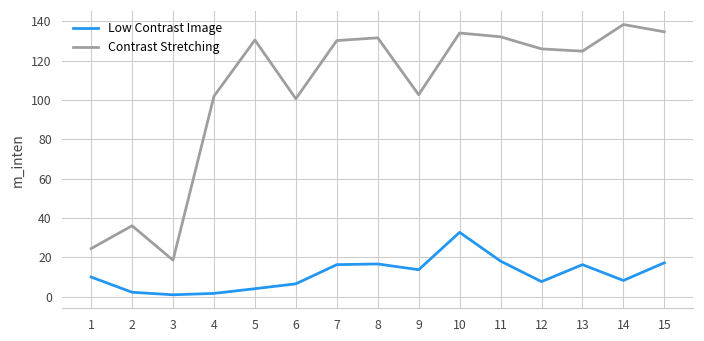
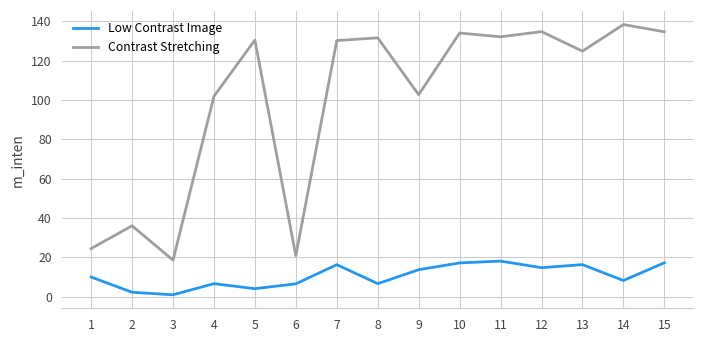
  {
    "Low Contrast Image": {
      "1": 10,
      "2": 2,
      "3": 1,
-     "4": 2,
+     "4": 7,
      "5": 4,
      "6": 7,
      "7": 16,
-     "8": 17,
+     "8": 7,
      "9": 14,
-     "10": 33,
+     "10": 17,
      "11": 18,
-     "12": 8,
+     "12": 15,
      "13": 16,
      "14": 8,
      "15": 17
    },
    "Contrast Stretching": {
      "1": 24,
      "2": 36,
      "3": 19,
      "4": 102,
      "5": 131,
-     "6": 101,
+     "6": 21,
      "7": 130,
      "8": 132,
      "9": 103,
      "10": 134,
      "11": 132,
-     "12": 126,
+     "12": 135,
      "13": 125,
      "14": 138,
      "15": 135
    }
  }
